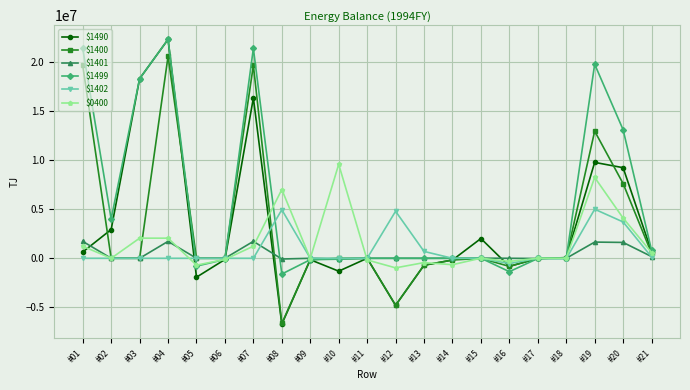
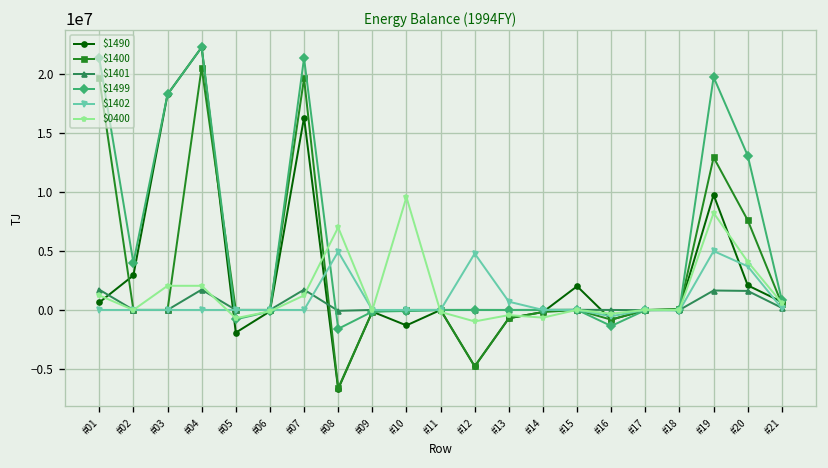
  {
    "$1490": {
      "#01": 1000000,
      "#02": 3000000,
      "#05": -2000000,
      "#07": 16000000,
      "#10": -1000000,
      "#15": 2000000,
      "#19": 10000000,
-     "#20": 9000000
+     "#20": 2000000
    }
  }
